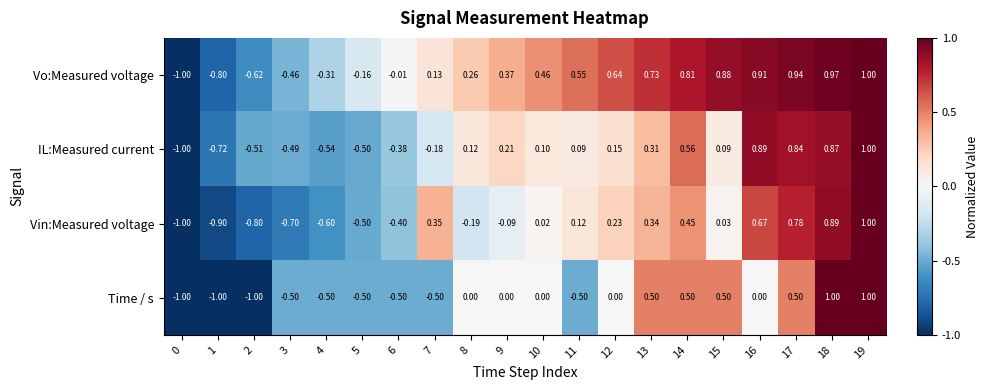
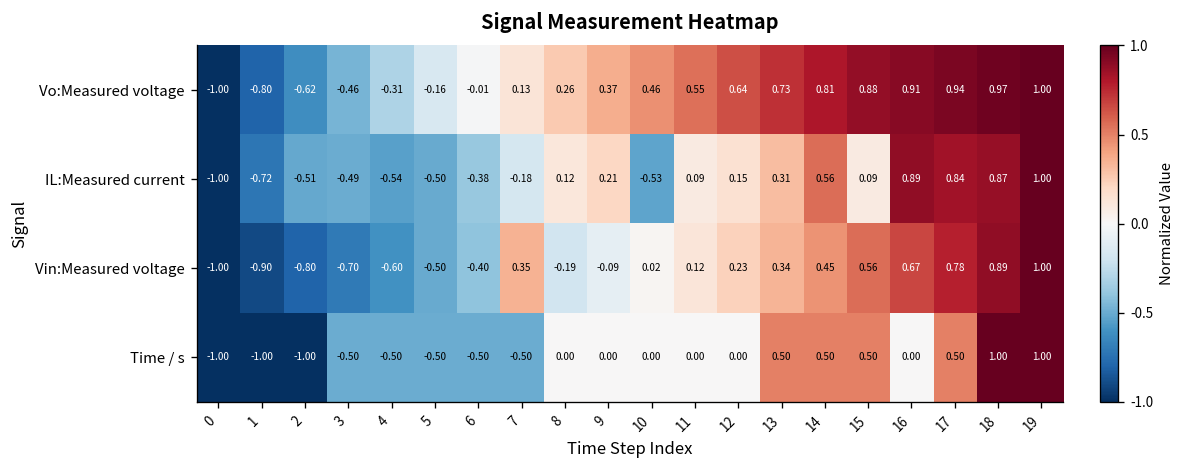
  {
    "Vo:Measured voltage": {
      "0": -1.00,
      "1": -0.80,
      "2": -0.62,
      "3": -0.46,
      "4": -0.31,
      "5": -0.16,
      "6": -0.01,
      "7": 0.13,
      "8": 0.26,
      "9": 0.37,
      "10": 0.46,
      "11": 0.55,
      "12": 0.64,
      "13": 0.73,
      "14": 0.81,
      "15": 0.88,
      "16": 0.91,
      "17": 0.94,
      "18": 0.97,
      "19": 1.00
    },
    "IL:Measured current": {
      "0": -1.00,
      "1": -0.72,
      "2": -0.51,
      "3": -0.49,
      "4": -0.54,
      "5": -0.50,
      "6": -0.38,
      "7": -0.18,
      "8": 0.12,
      "9": 0.21,
-     "10": 0.10,
+     "10": -0.53,
      "11": 0.09,
      "12": 0.15,
      "13": 0.31,
      "14": 0.56,
      "15": 0.09,
      "16": 0.89,
      "17": 0.84,
      "18": 0.87,
      "19": 1.00
    },
    "Vin:Measured voltage": {
      "0": -1.00,
      "1": -0.90,
      "2": -0.80,
      "3": -0.70,
      "4": -0.60,
      "5": -0.50,
      "6": -0.40,
      "7": 0.35,
      "8": -0.19,
      "9": -0.09,
      "10": 0.02,
      "11": 0.12,
      "12": 0.23,
      "13": 0.34,
      "14": 0.45,
-     "15": 0.03,
+     "15": 0.56,
      "16": 0.67,
      "17": 0.78,
      "18": 0.89,
      "19": 1.00
    },
    "Time / s": {
      "0": -1.00,
      "1": -1.00,
      "2": -1.00,
      "3": -0.50,
      "4": -0.50,
      "5": -0.50,
      "6": -0.50,
      "7": -0.50,
      "8": 0.00,
      "9": 0.00,
      "10": 0.00,
-     "11": -0.50,
+     "11": 0.00,
      "12": 0.00,
      "13": 0.50,
      "14": 0.50,
      "15": 0.50,
      "16": 0.00,
      "17": 0.50,
      "18": 1.00,
      "19": 1.00
    }
  }
